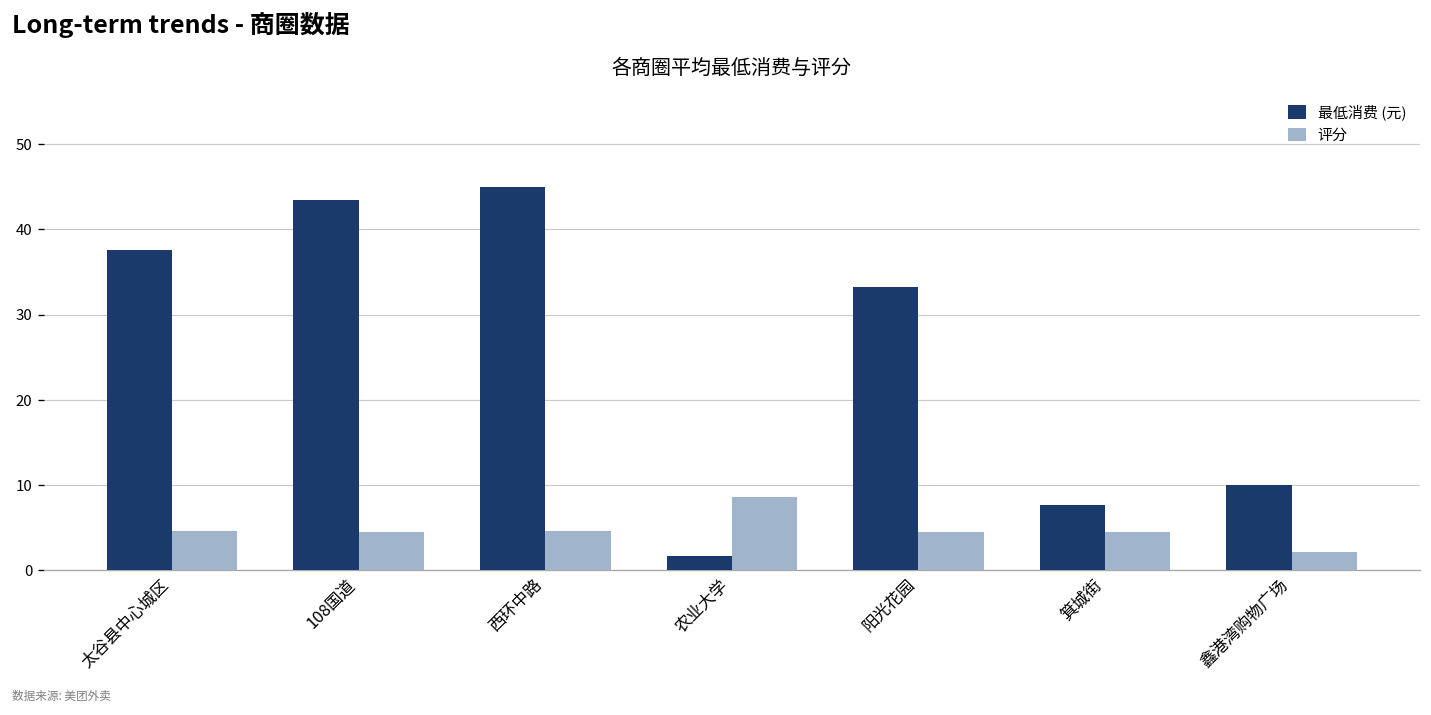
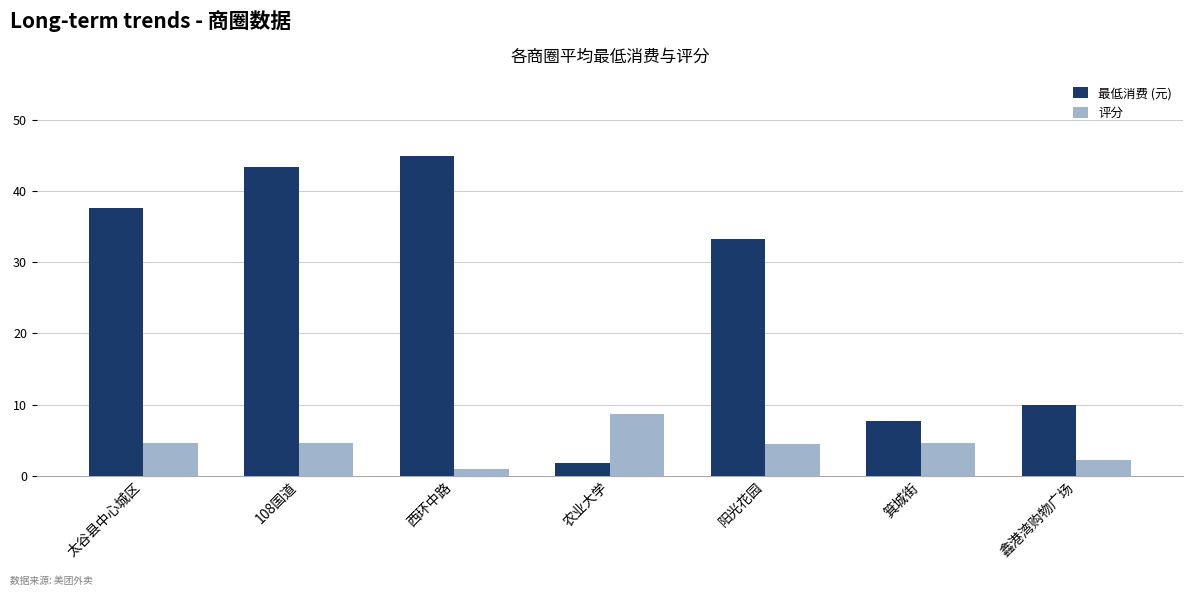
  {
    "最低消费 (元)": {
      "太谷县中心城区": 38,
      "108国道": 43,
      "西环中路": 45,
      "农业大学": 2,
      "阳光花园": 33,
      "箕城街": 8,
      "鑫港湾购物广场": 10
    },
    "评分": {
      "太谷县中心城区": 5,
      "108国道": 5,
-     "西环中路": 5,
+     "西环中路": 1,
      "农业大学": 9,
      "阳光花园": 4,
      "箕城街": 5,
      "鑫港湾购物广场": 2
    }
  }
